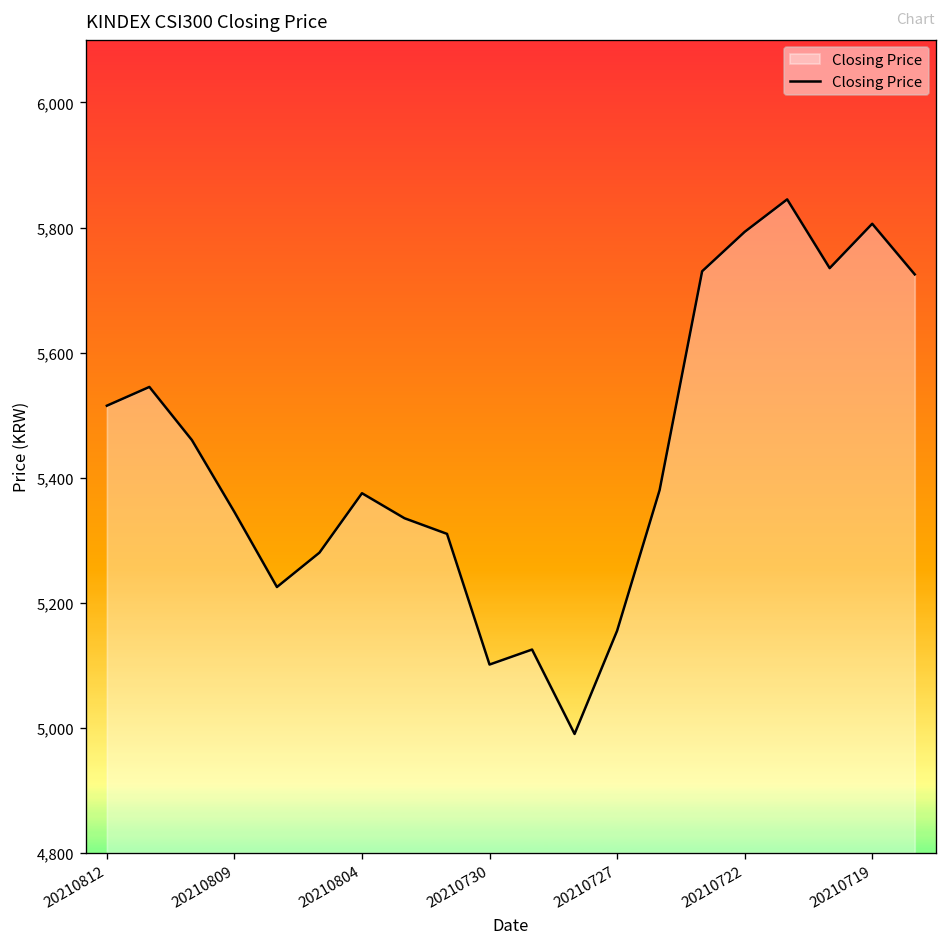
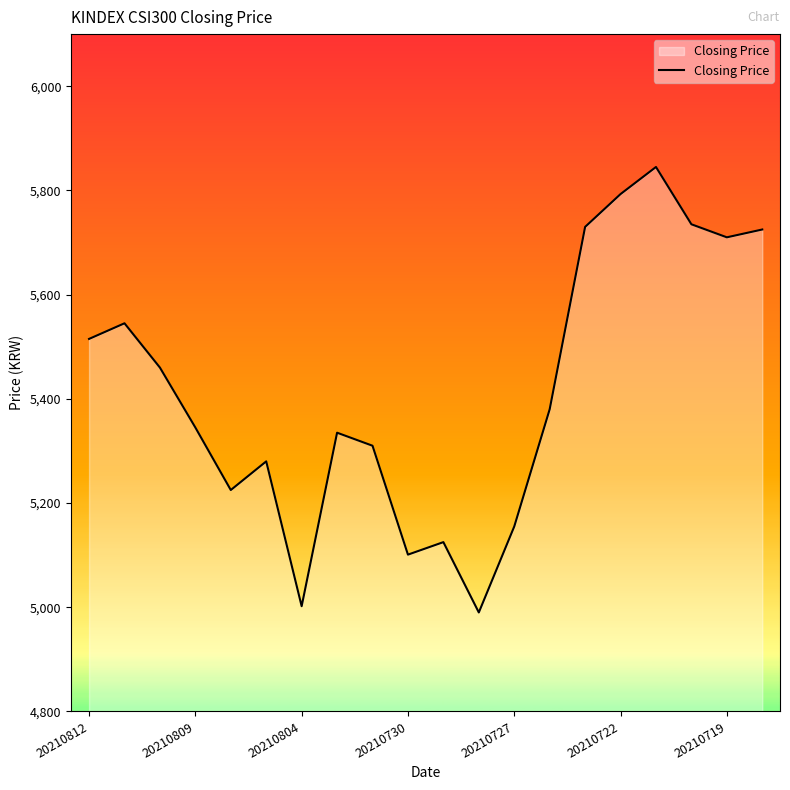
  {
    "20210812": "5,520",
    "20210809": "5,350",
-   "20210804": "5,380",
+   "20210804": "5,000",
    "20210730": "5,100",
    "20210727": "5,160",
    "20210722": "5,790",
-   "20210719": "5,810"
+   "20210719": "5,710"
  }
